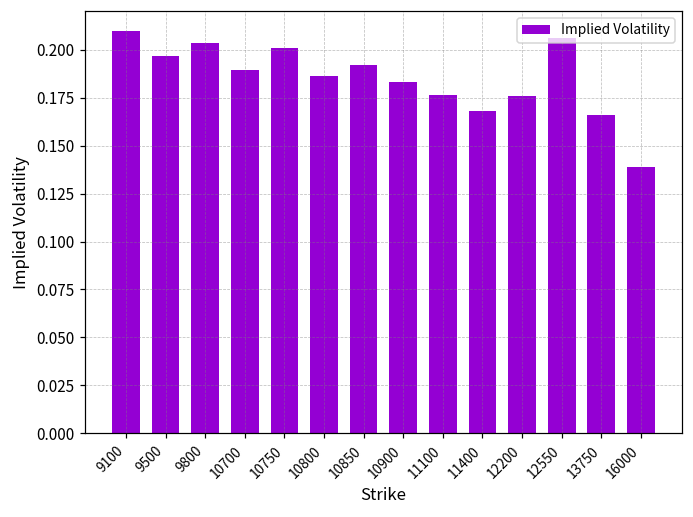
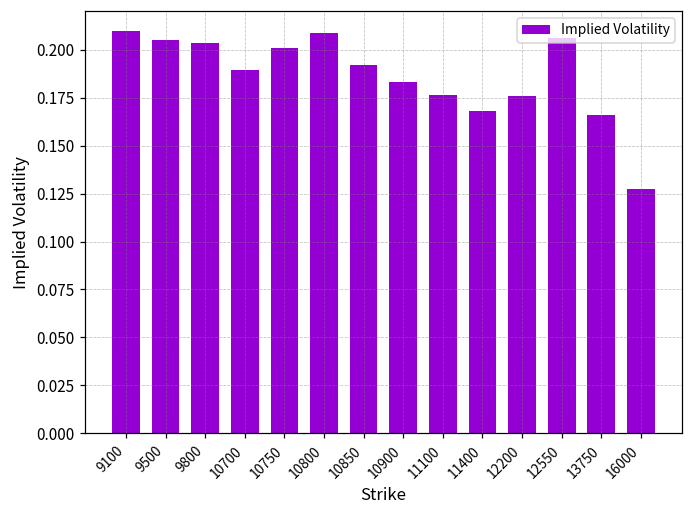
  {
    "9100": 0.210,
-   "9500": 0.197,
+   "9500": 0.205,
    "9800": 0.204,
    "10700": 0.189,
    "10750": 0.201,
-   "10800": 0.186,
+   "10800": 0.209,
    "10850": 0.192,
    "10900": 0.183,
    "11100": 0.177,
    "11400": 0.168,
    "12200": 0.176,
    "13750": 0.166,
-   "16000": 0.139
+   "16000": 0.127
  }
